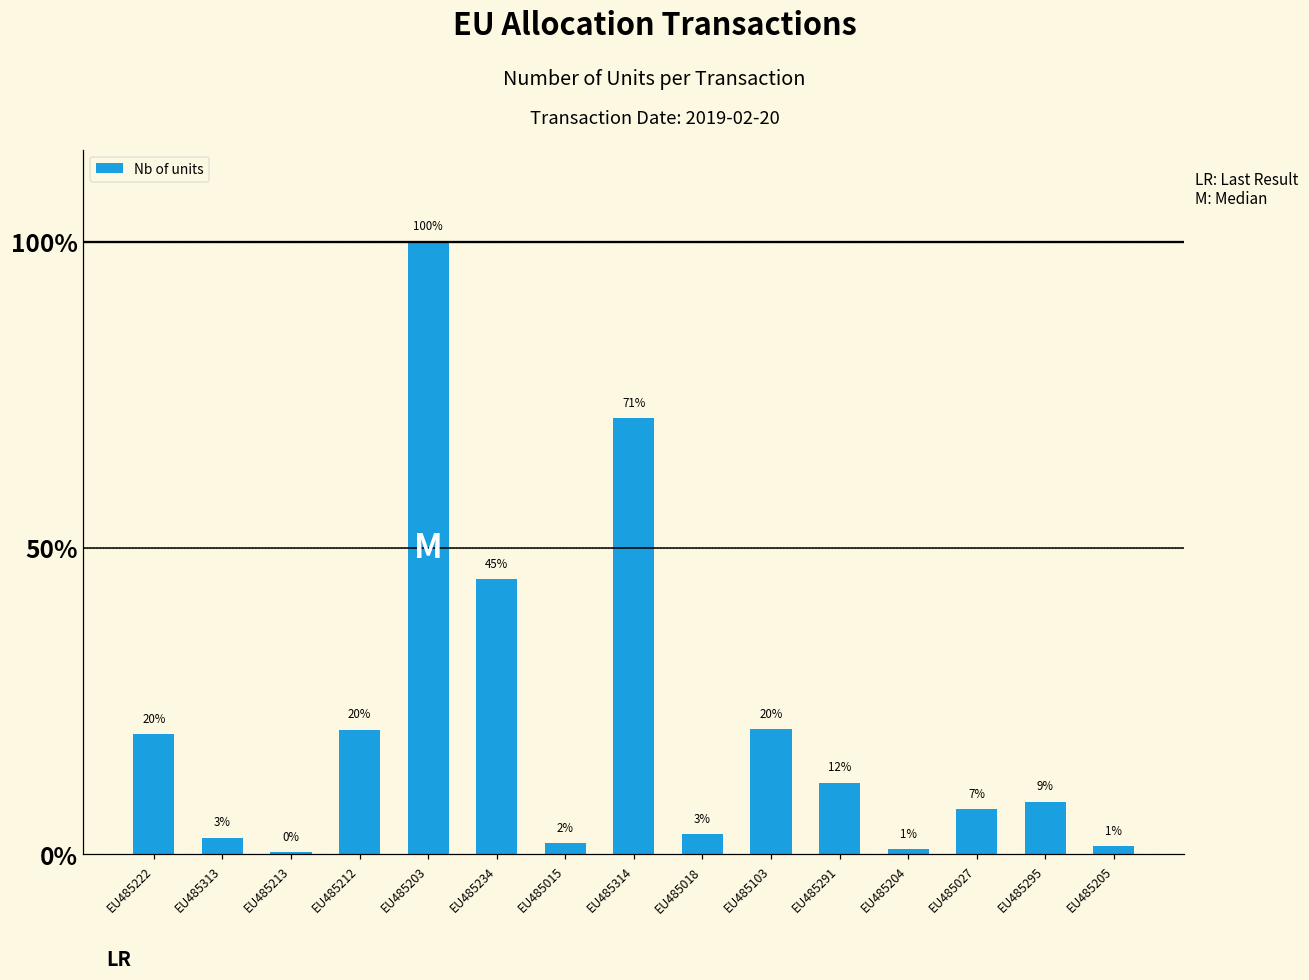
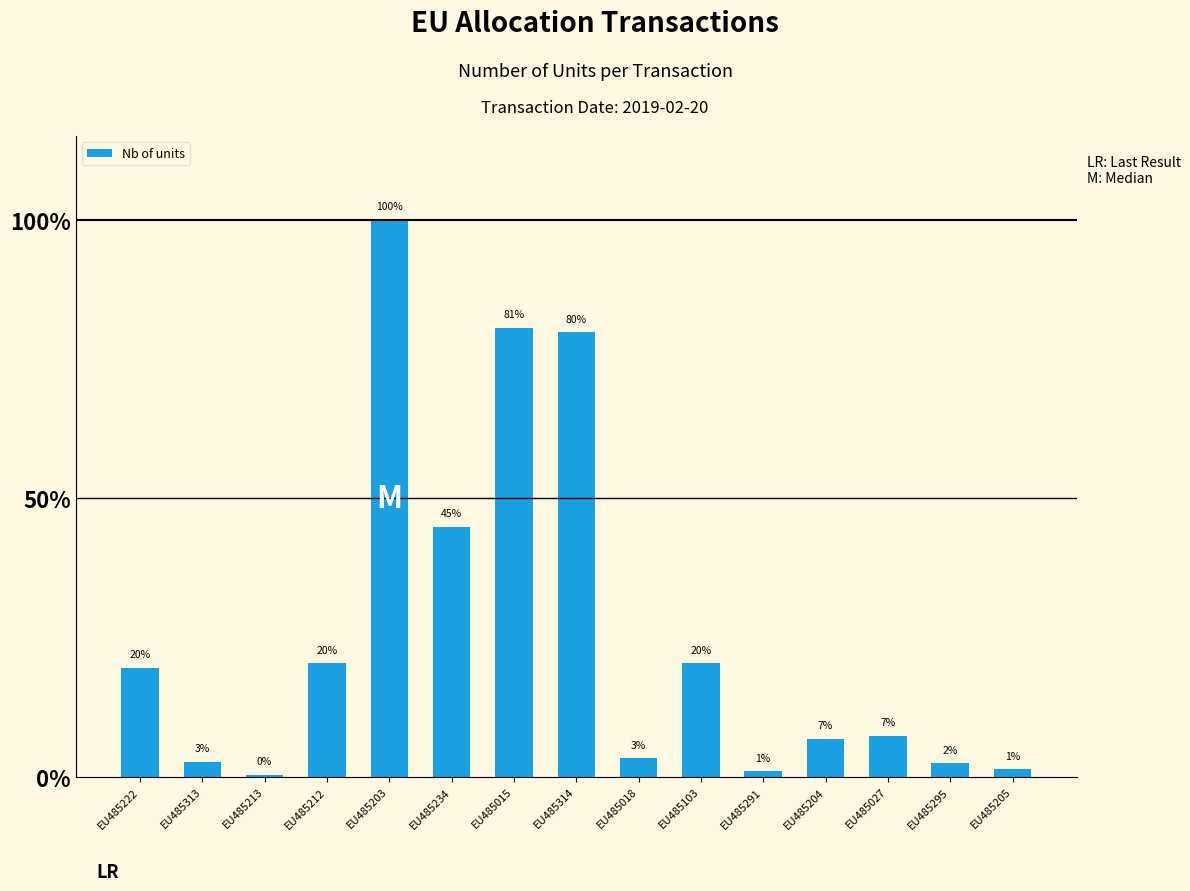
  {
    "EU485222": "20%",
    "EU485313": "3%",
    "EU485213": "0%",
    "EU485212": "20%",
    "EU485203": "100%",
    "EU485234": "45%",
-   "EU485015": "2%",
-   "EU485314": "71%",
+   "EU485015": "81%",
+   "EU485314": "80%",
    "EU485018": "3%",
    "EU485103": "20%",
-   "EU485291": "12%",
-   "EU485204": "1%",
+   "EU485291": "1%",
+   "EU485204": "7%",
    "EU485027": "7%",
-   "EU485295": "9%",
+   "EU485295": "2%",
    "EU485205": "1%"
  }
